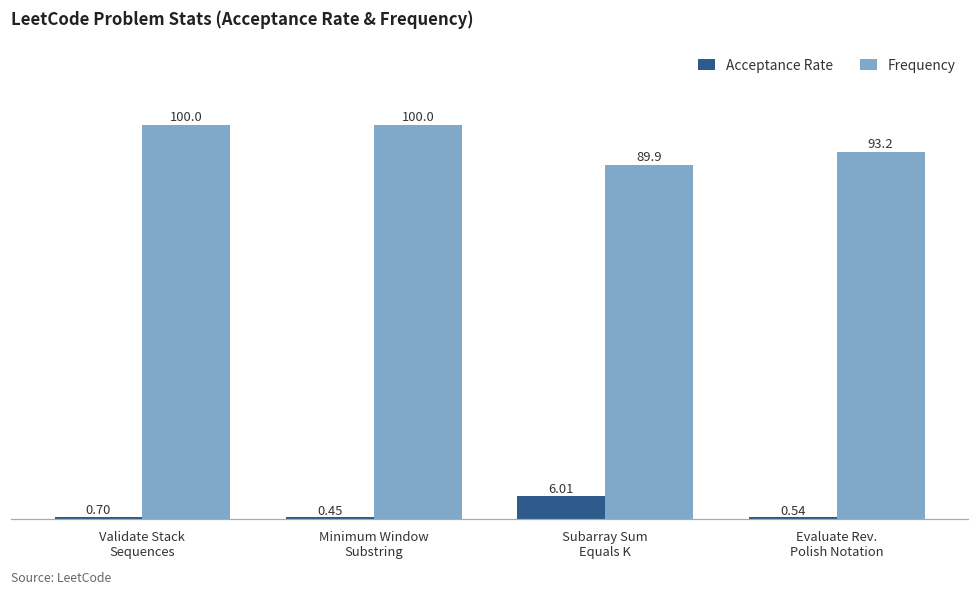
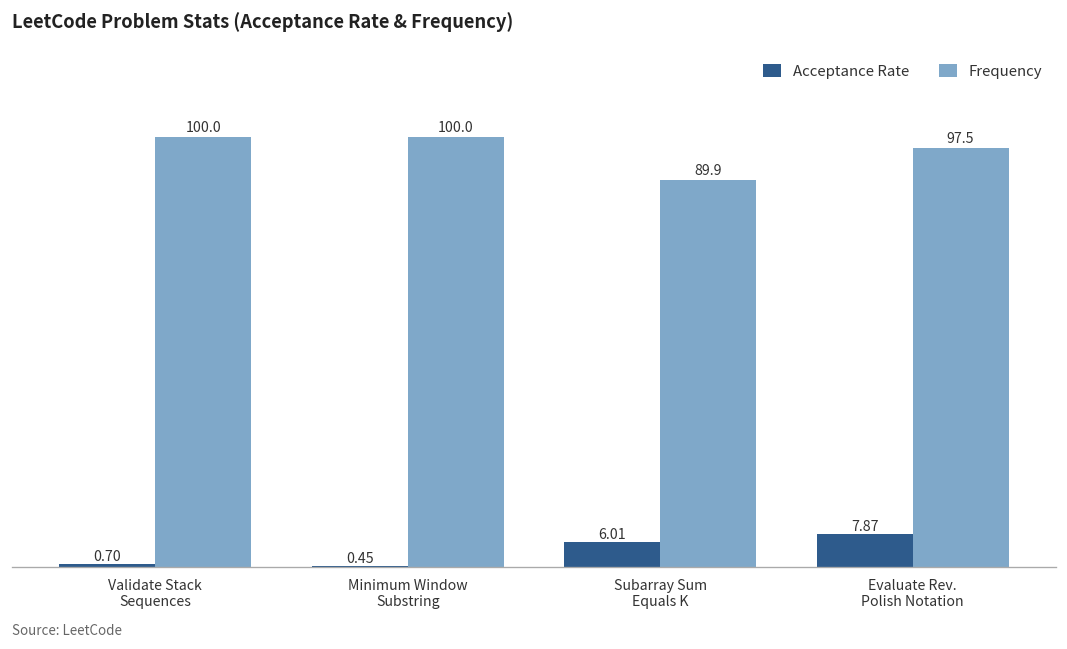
  {
    "Acceptance Rate": {
      "Validate Stack Sequences": 0.70,
      "Minimum Window Substring": 0.45,
      "Subarray Sum Equals K": 6.01,
-     "Evaluate Rev. Polish Notation": 0.54
+     "Evaluate Rev. Polish Notation": 7.87
    },
    "Frequency": {
      "Validate Stack Sequences": 100.0,
      "Minimum Window Substring": 100.0,
      "Subarray Sum Equals K": 89.9,
-     "Evaluate Rev. Polish Notation": 93.2
+     "Evaluate Rev. Polish Notation": 97.5
    }
  }
